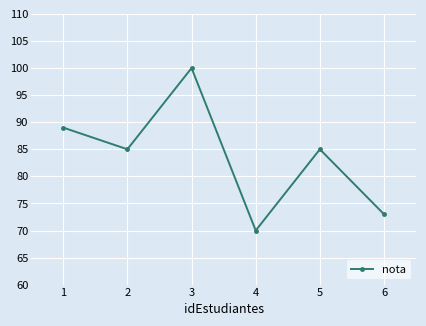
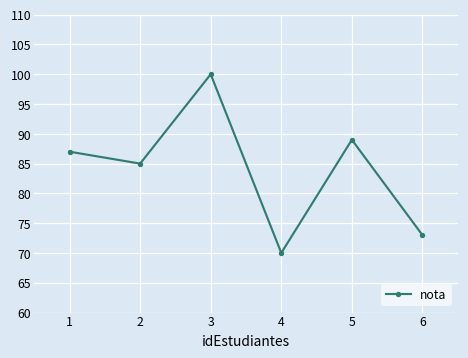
  {
-   "1": 89,
+   "1": 87,
    "2": 85,
    "3": 100,
    "4": 70,
-   "5": 85,
+   "5": 89,
    "6": 73
  }
